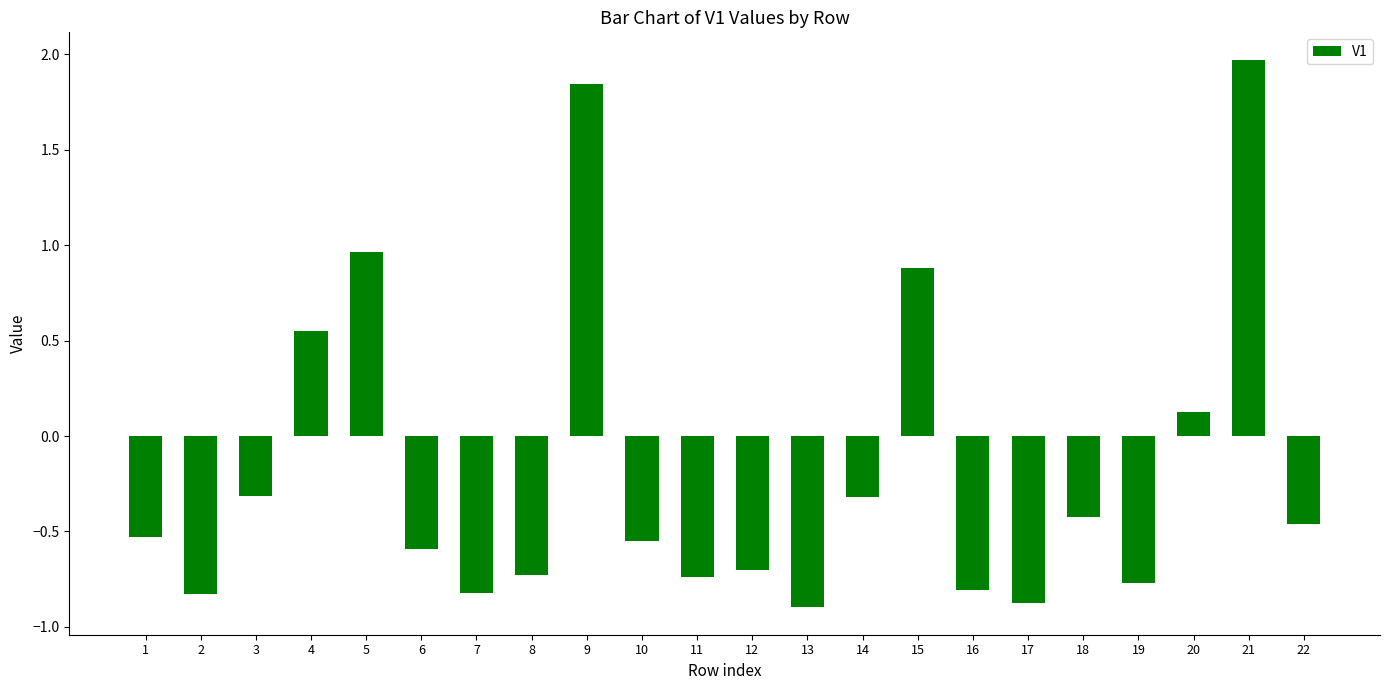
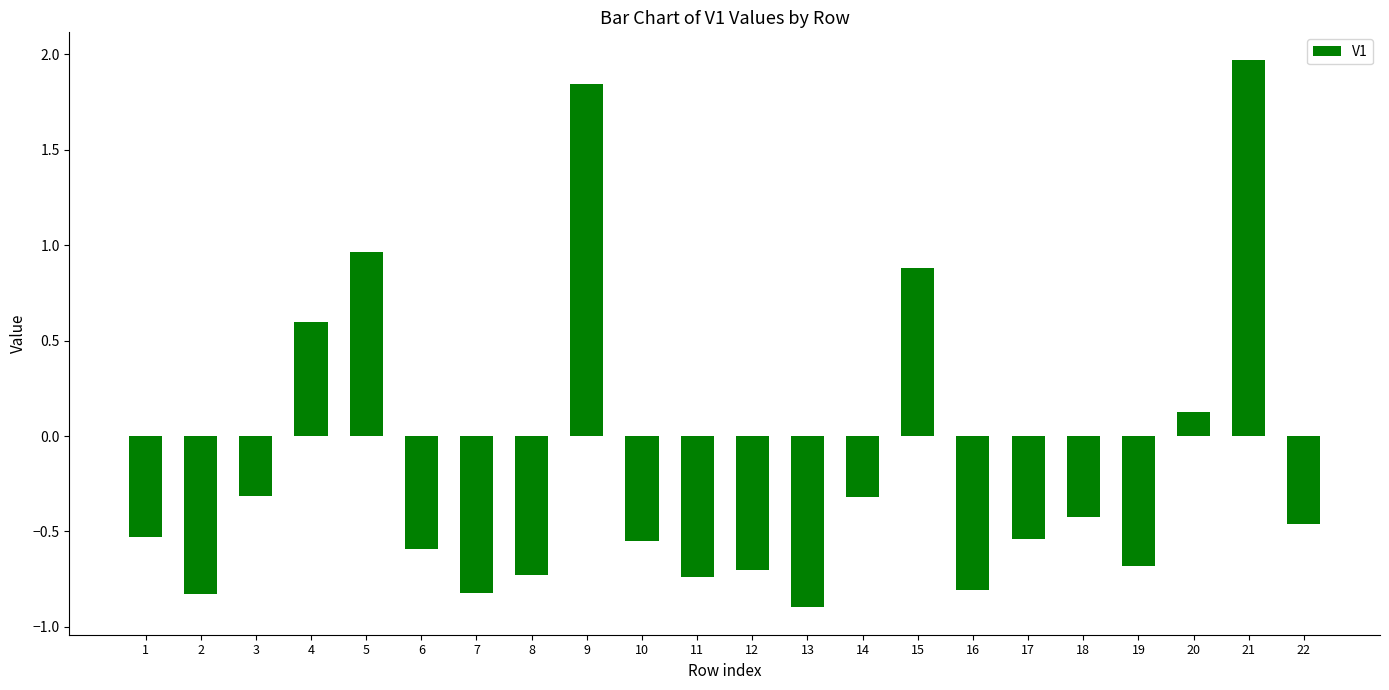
  {
    "1": -0.53,
    "2": -0.83,
    "3": -0.31,
-   "4": 0.55,
+   "4": 0.60,
    "5": 0.96,
    "6": -0.59,
    "7": -0.82,
    "8": -0.73,
    "9": 1.85,
    "10": -0.55,
    "11": -0.74,
    "12": -0.70,
    "13": -0.90,
    "14": -0.32,
    "15": 0.88,
    "16": -0.81,
-   "17": -0.87,
+   "17": -0.54,
    "18": -0.43,
-   "19": -0.77,
+   "19": -0.68,
    "20": 0.12,
    "21": 1.97,
    "22": -0.46
  }
